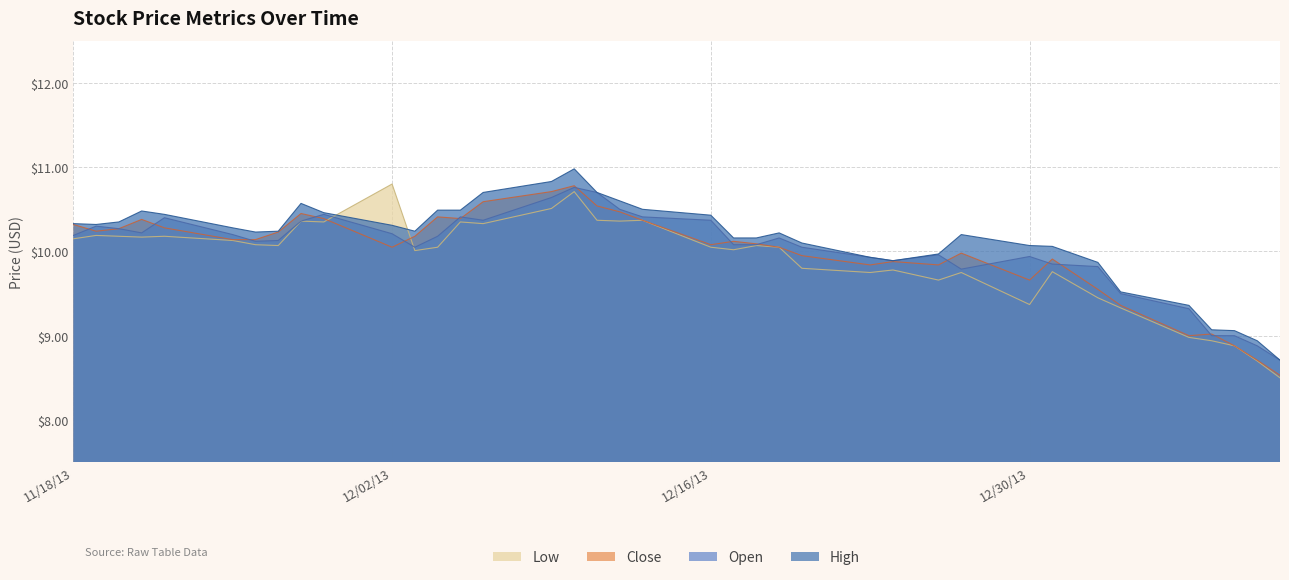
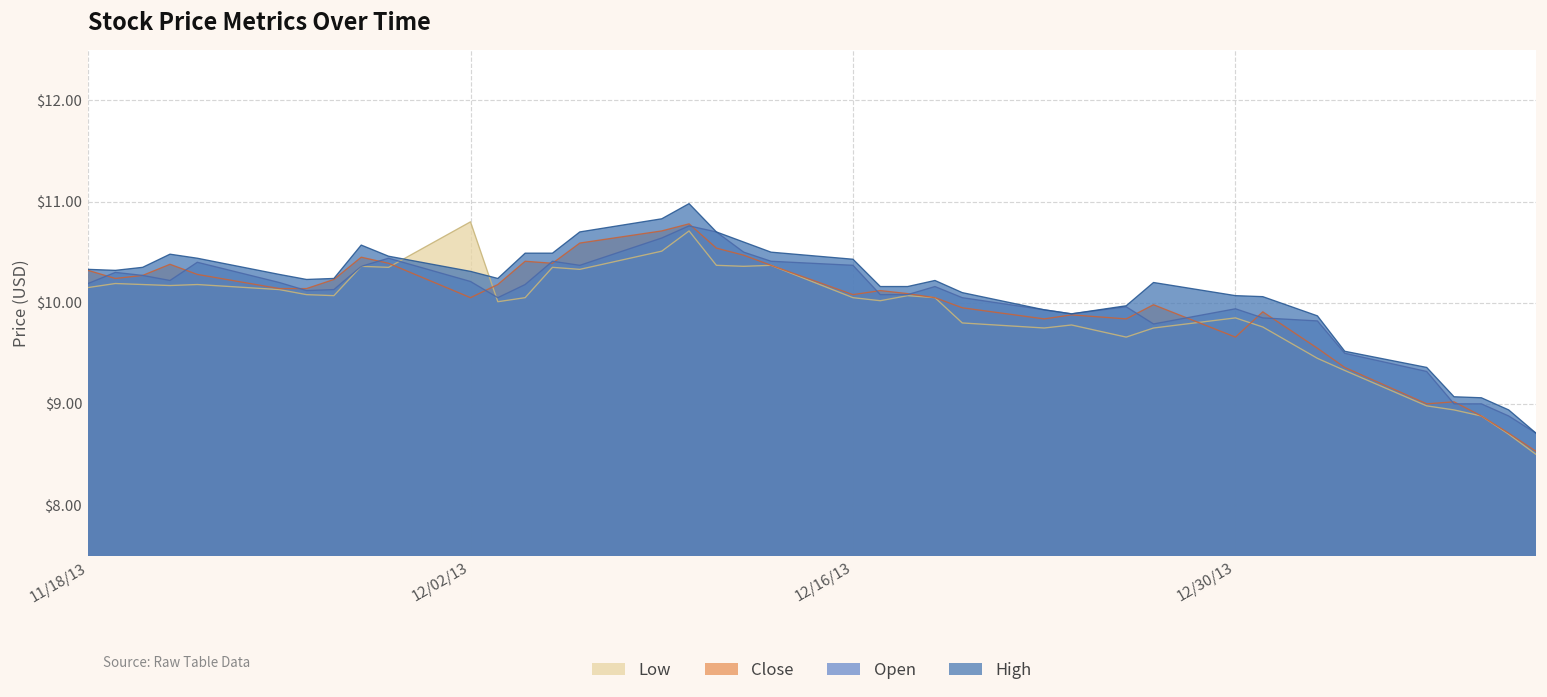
  {
    "Low": {
      "11/18/13": "$10.2",
      "12/02/13": "$10.8",
-     "12/30/13": "$9.4"
+     "12/30/13": "$9.9"
    },
    "Close": {
      "12/02/13": "$10.1",
      "12/30/13": "$9.7"
    }
  }
